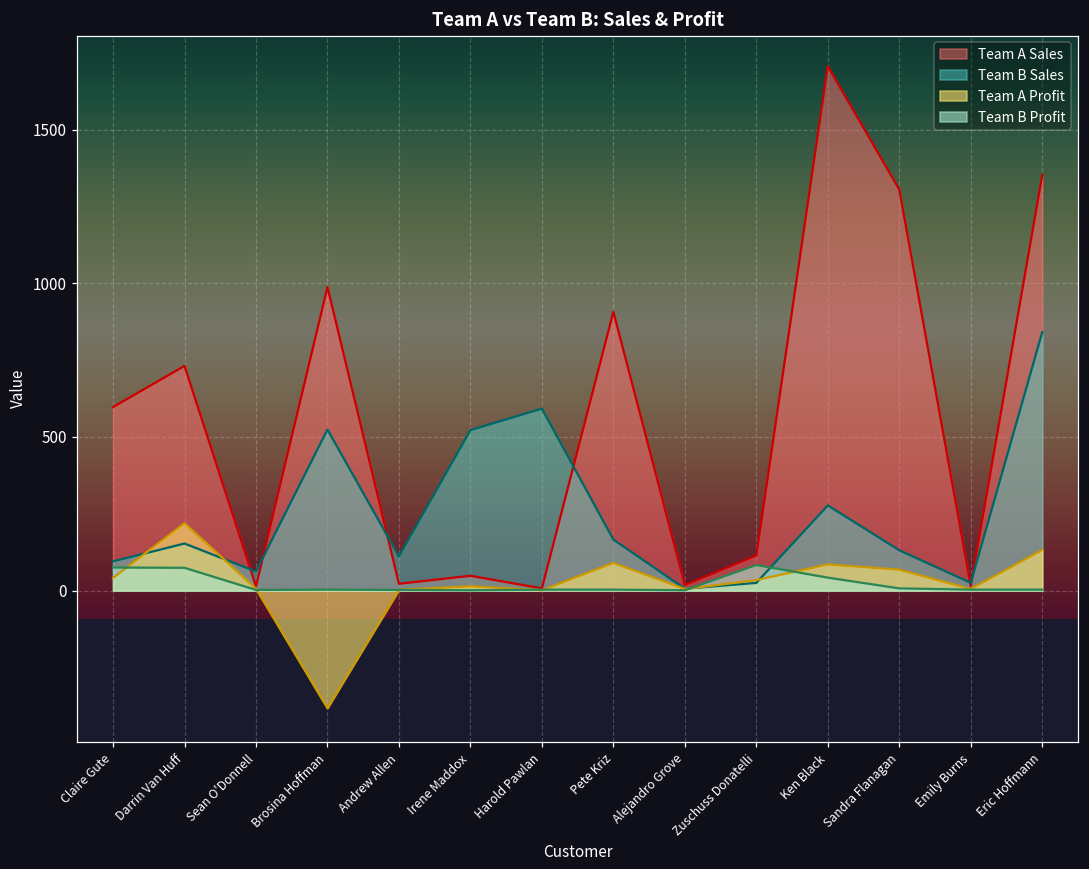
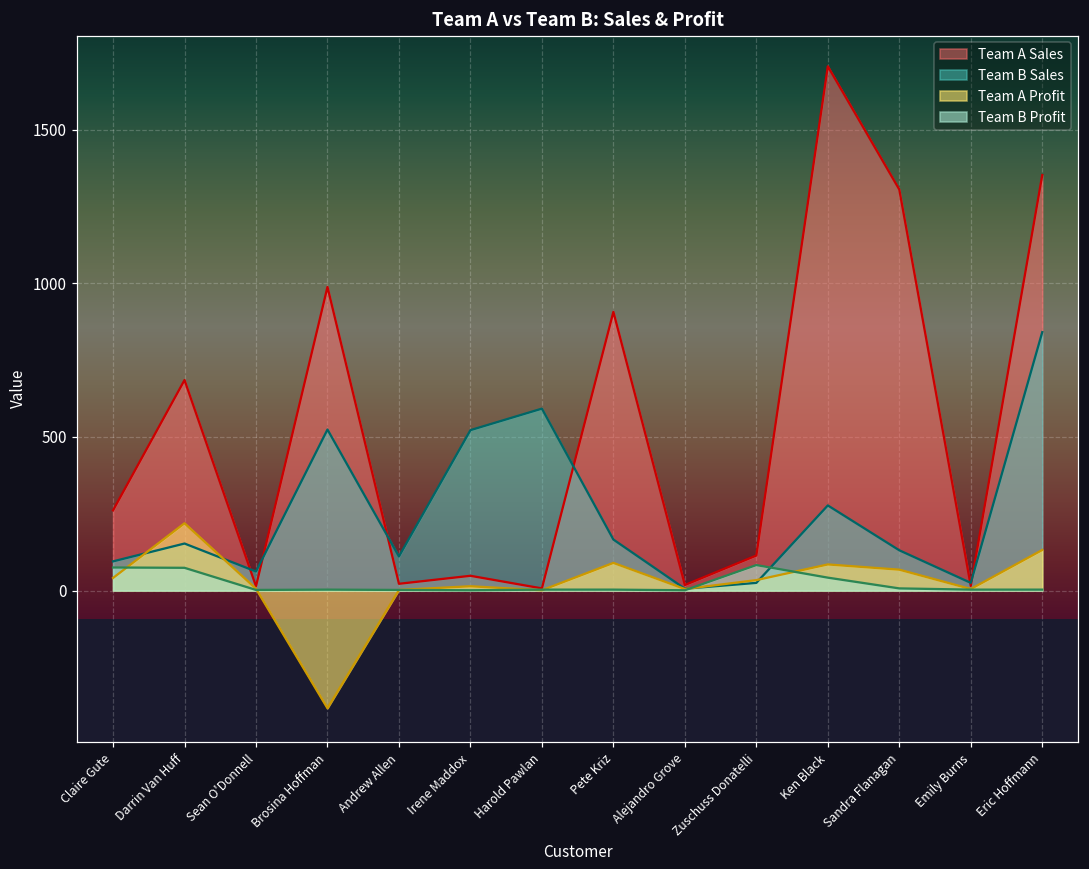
  {
    "Team A Sales": {
-     "Claire Gute": 600,
-     "Darrin Van Huff": 730,
+     "Claire Gute": 260,
+     "Darrin Van Huff": 690,
      "Brosina Hoffman": 990,
      "Andrew Allen": 20,
      "Irene Maddox": 50,
      "Pete Kriz": 910,
      "Alejandro Grove": 20,
      "Zuschuss Donatelli": 110,
      "Ken Black": 1710,
      "Sandra Flanagan": 1310,
      "Emily Burns": 20,
      "Eric Hoffmann": 1350
    },
    "Team B Sales": {
      "Claire Gute": 100,
      "Darrin Van Huff": 150,
      "Sean O'Donnell": 60,
      "Brosina Hoffman": 520,
      "Andrew Allen": 110,
      "Irene Maddox": 520,
      "Harold Pawlan": 590,
      "Pete Kriz": 170,
      "Ken Black": 280,
      "Sandra Flanagan": 130,
      "Emily Burns": 30,
      "Eric Hoffmann": 840
    },
    "Team B Profit": {
      "Claire Gute": 80,
      "Darrin Van Huff": 70,
      "Irene Maddox": 0,
      "Pete Kriz": 0,
      "Zuschuss Donatelli": 80,
      "Ken Black": 40,
      "Sandra Flanagan": 10,
      "Eric Hoffmann": 0
    }
  }
